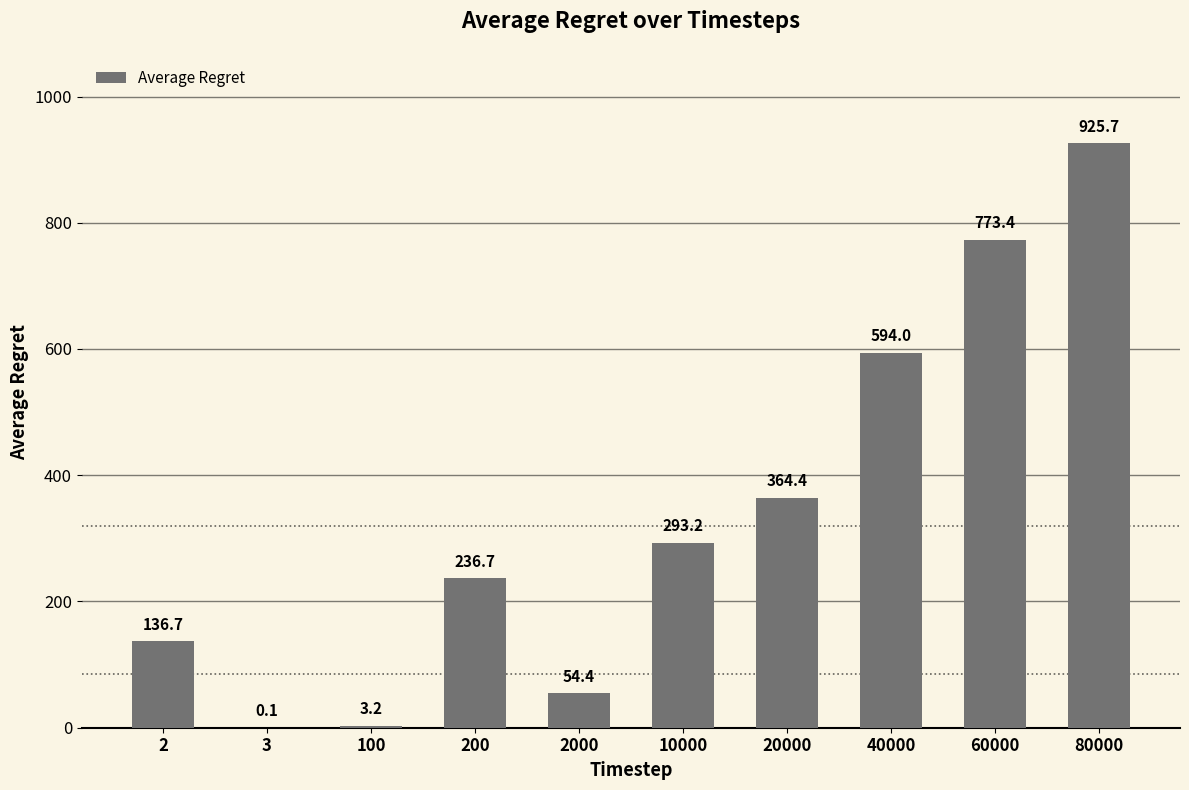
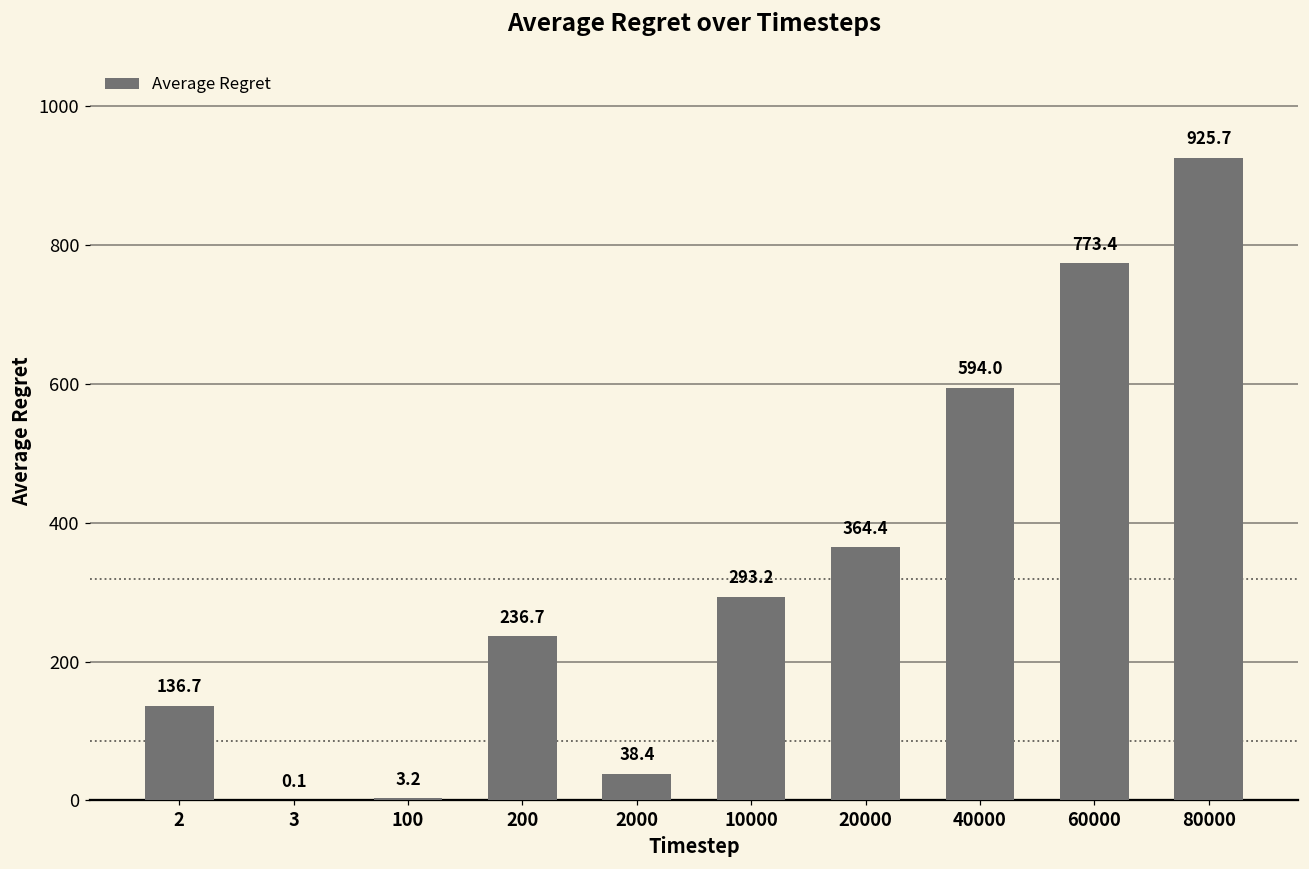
  {
    "2": 136.7,
    "3": 0.1,
    "100": 3.2,
    "200": 236.7,
-   "2000": 54.4,
+   "2000": 38.4,
    "10000": 293.2,
    "20000": 364.4,
    "40000": 594.0,
    "60000": 773.4,
    "80000": 925.7
  }
